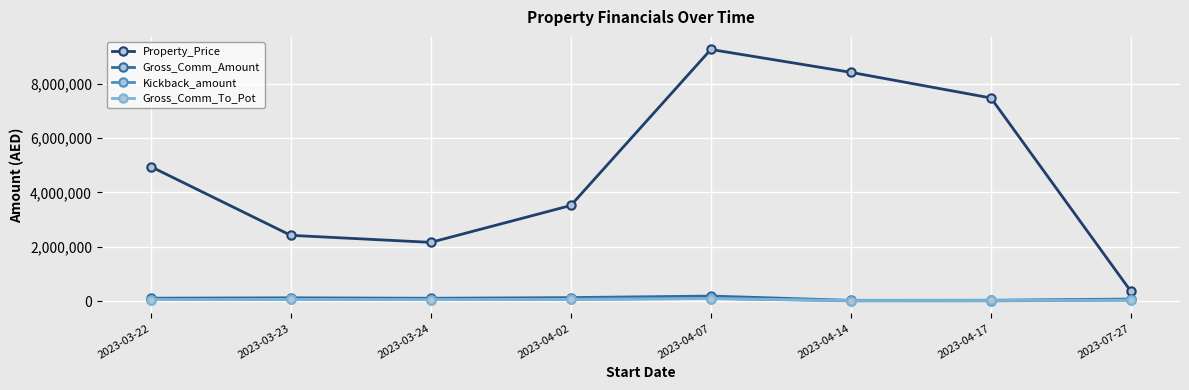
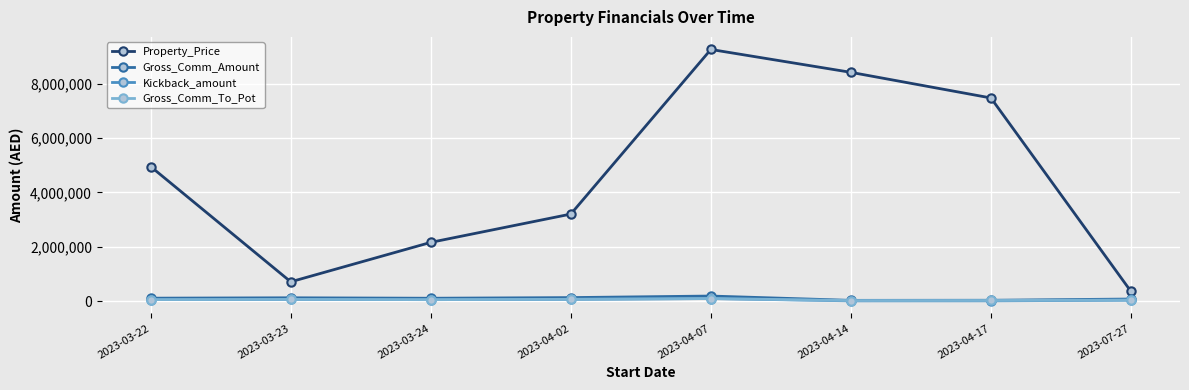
  {
    "Property_Price": {
      "2023-03-22": "4,900,000",
-     "2023-03-23": "2,400,000",
+     "2023-03-23": "700,000",
      "2023-03-24": "2,200,000",
-     "2023-04-02": "3,500,000",
+     "2023-04-02": "3,200,000",
      "2023-04-07": "9,300,000",
      "2023-04-14": "8,400,000",
      "2023-04-17": "7,500,000",
      "2023-07-27": "400,000"
    }
  }
